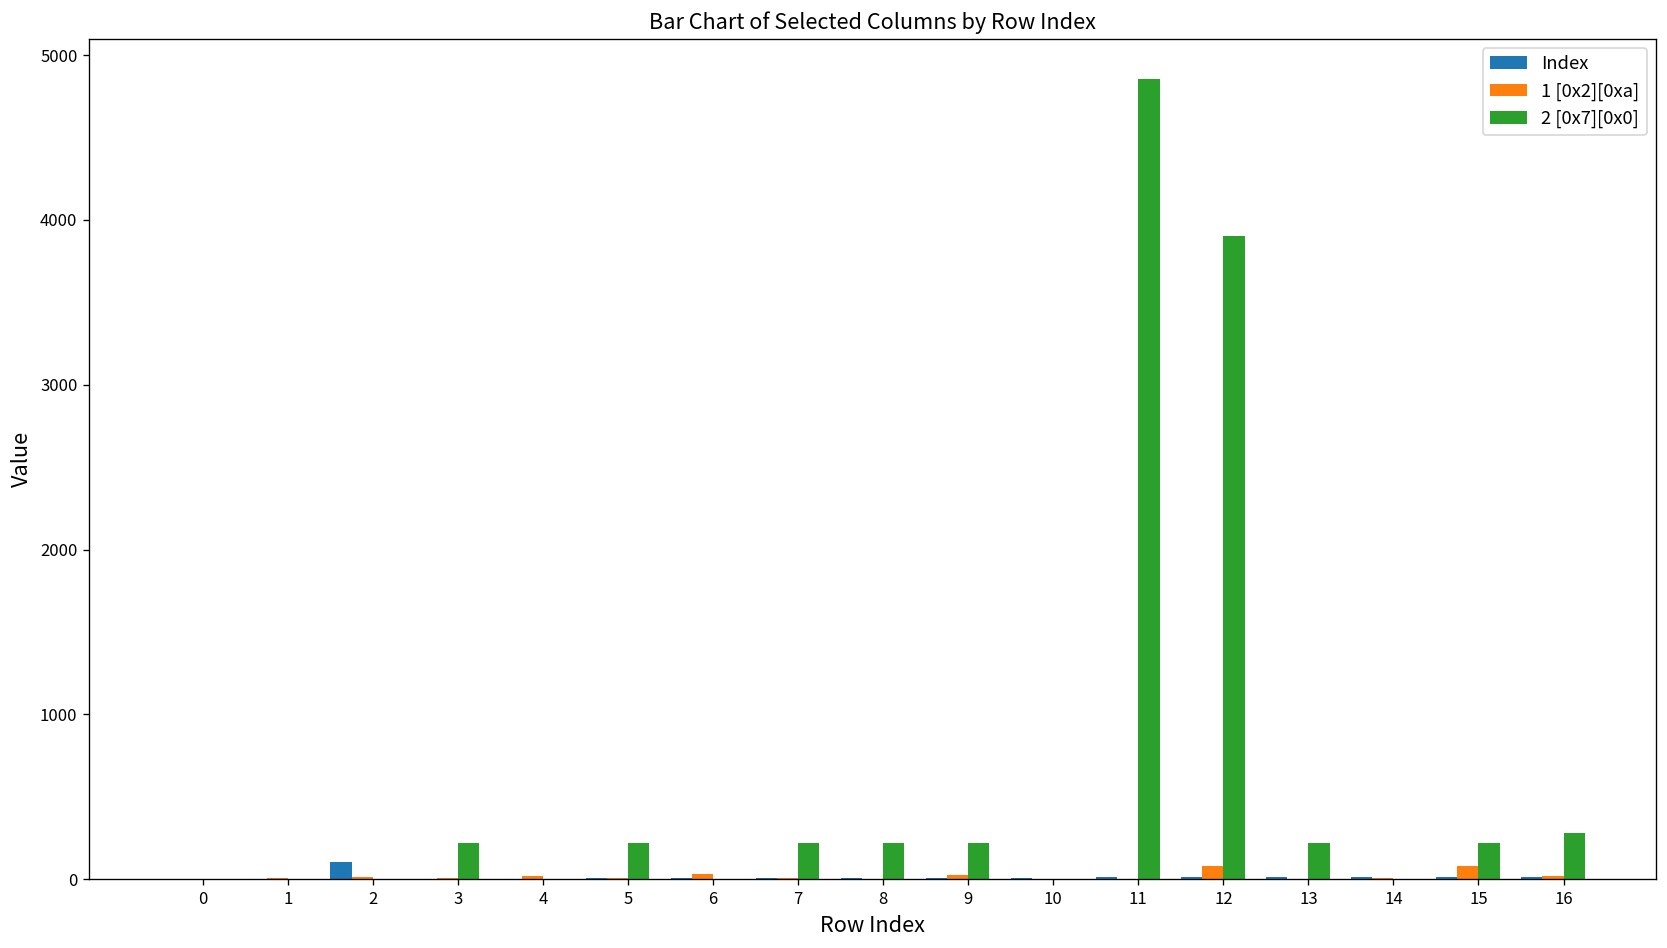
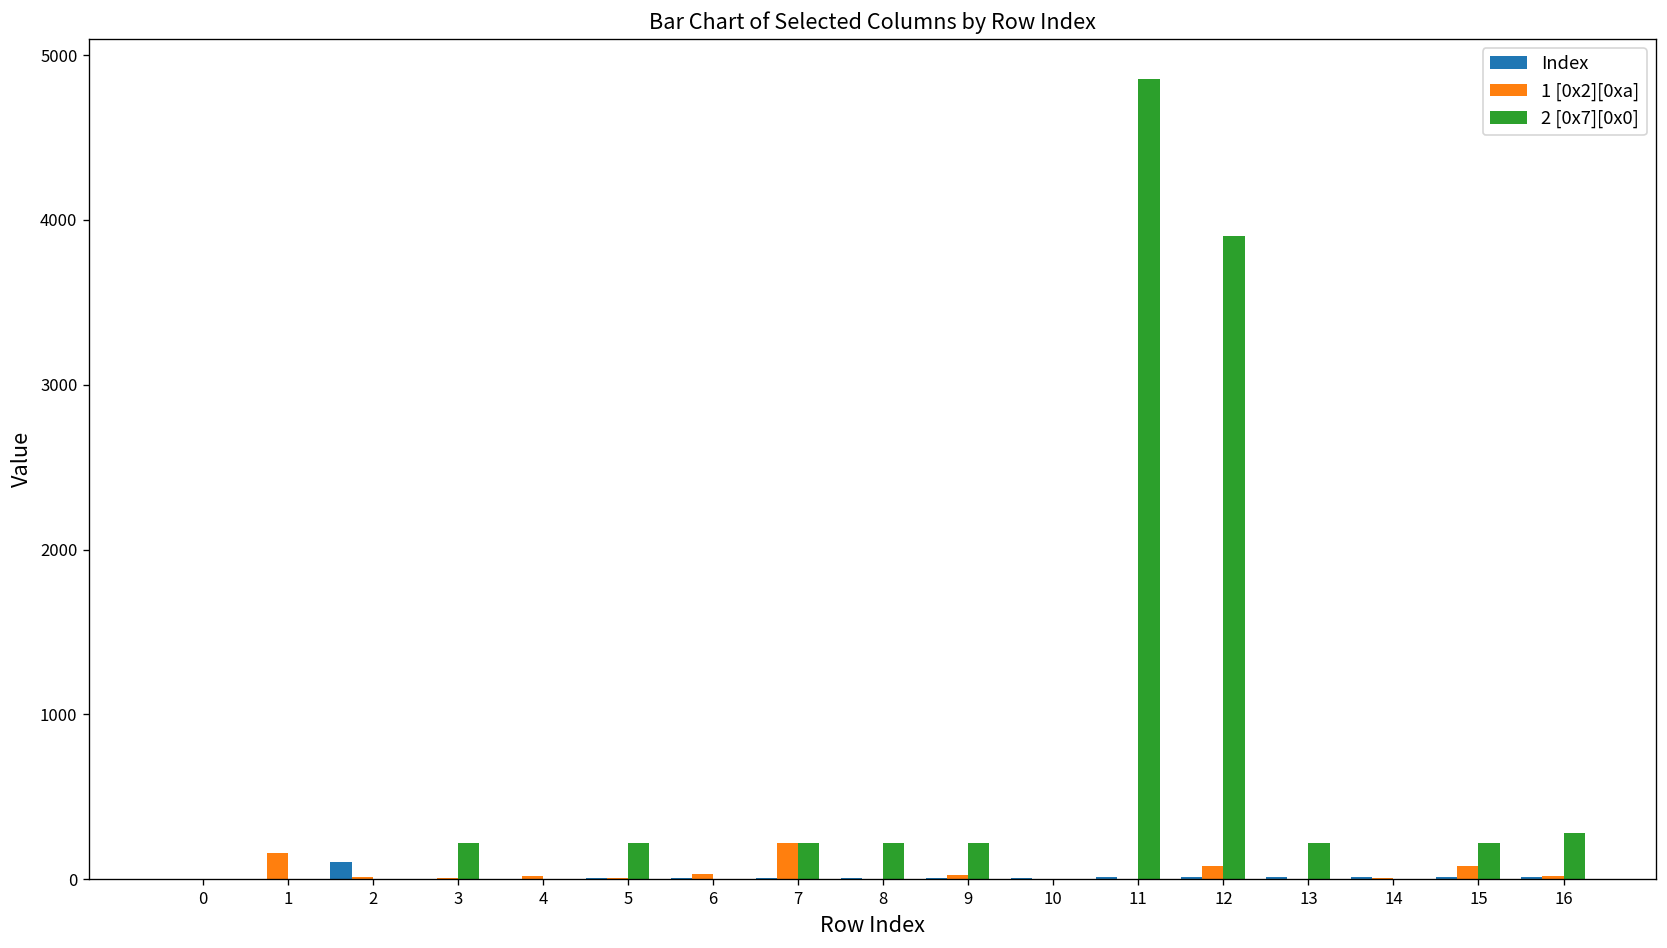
  {
    "Index": {
      "0": 0,
      "2": 110
    },
    "1 [0x2][0xa]": {
      "0": 0,
-     "1": 10,
+     "1": 160,
      "4": 20,
      "6": 30,
-     "7": 10,
+     "7": 220,
      "8": 0,
      "9": 30,
      "10": 0,
      "11": 0,
      "12": 80,
      "13": 0,
      "15": 80,
      "16": 20
    },
    "2 [0x7][0x0]": {
      "0": 0,
      "1": 0,
      "2": 0,
      "3": 220,
      "4": 0,
      "5": 220,
      "6": 0,
      "7": 220,
      "8": 220,
      "9": 220,
      "10": 0,
      "11": 4860,
      "12": 3900,
      "13": 220,
      "14": 0,
      "15": 220,
      "16": 280
    }
  }
